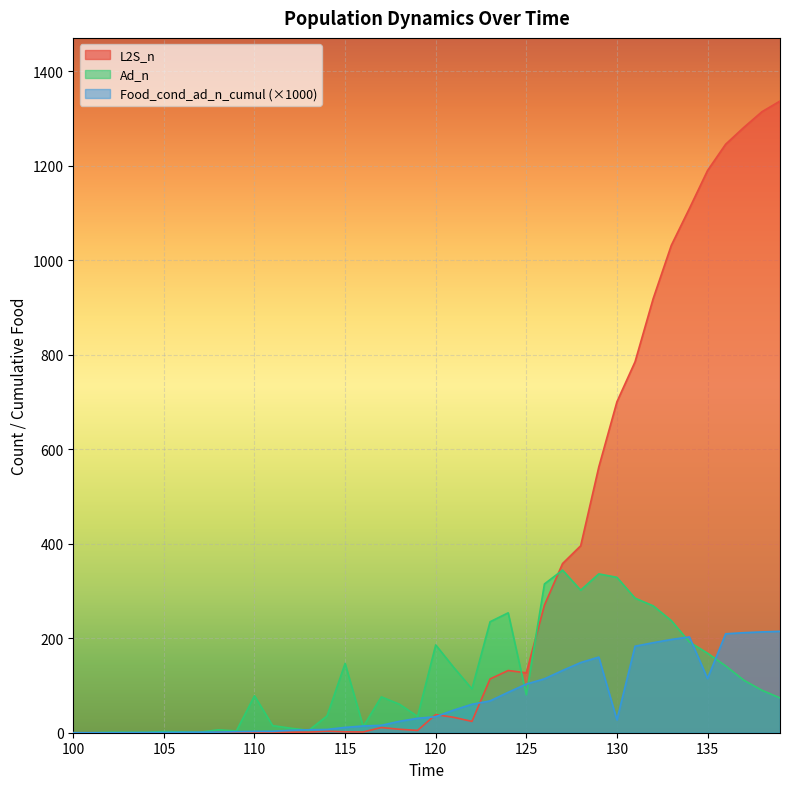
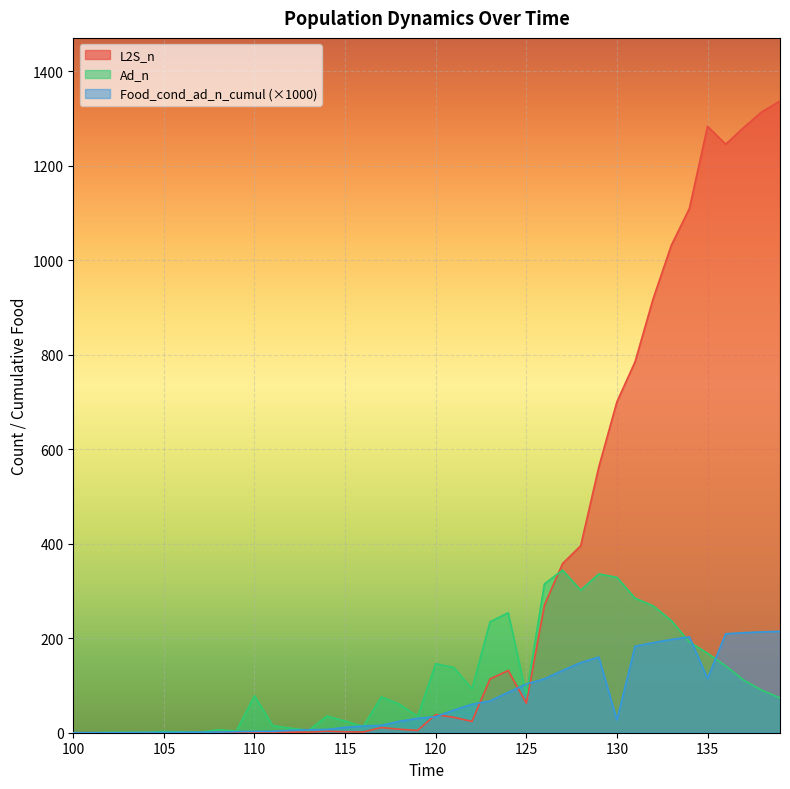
  {
    "L2S_n": {
      "115": 0,
-     "125": 130,
+     "125": 60,
      "130": 700,
-     "135": 1190
+     "135": 1280
    },
    "Ad_n": {
      "110": 80,
-     "115": 150,
-     "120": 190,
+     "115": 20,
+     "120": 150,
      "125": 80,
      "130": 330,
      "135": 170
    },
    "Food_cond_ad_n_cumul (×1000)": {
      "115": 10,
      "125": 100,
      "130": 30,
      "135": 110
    }
  }
